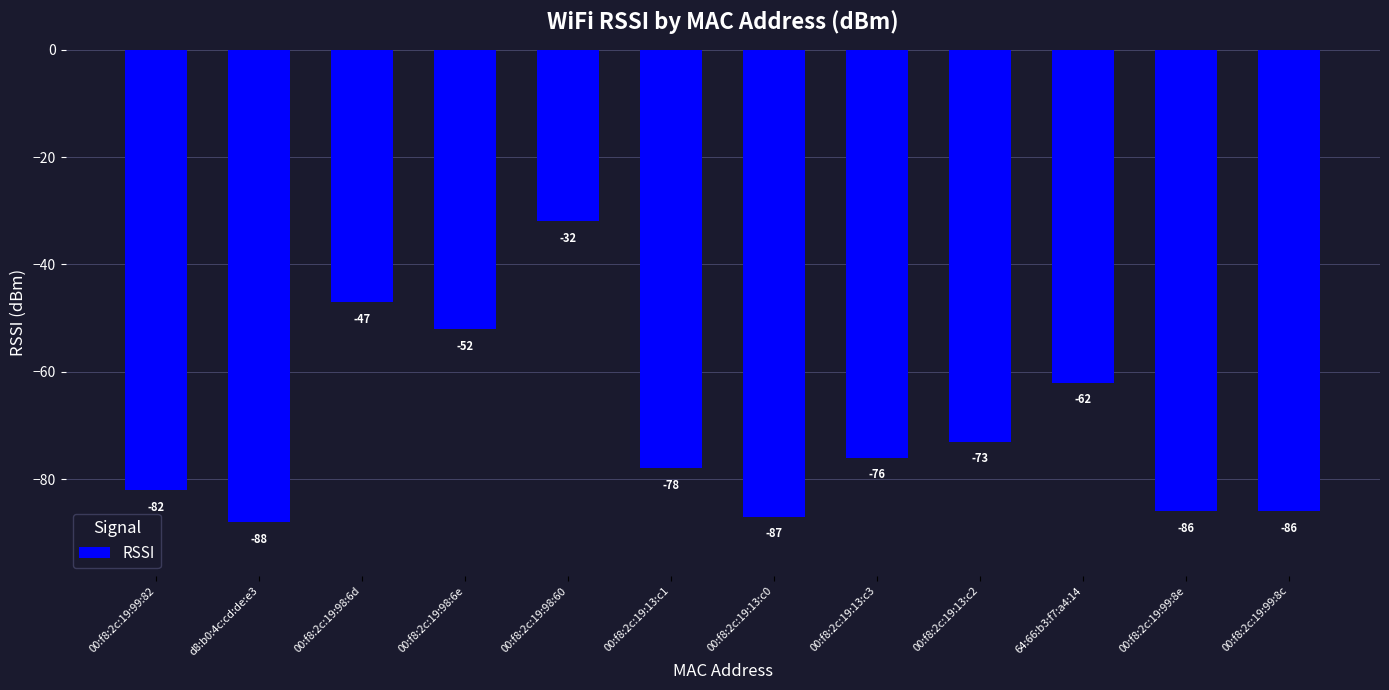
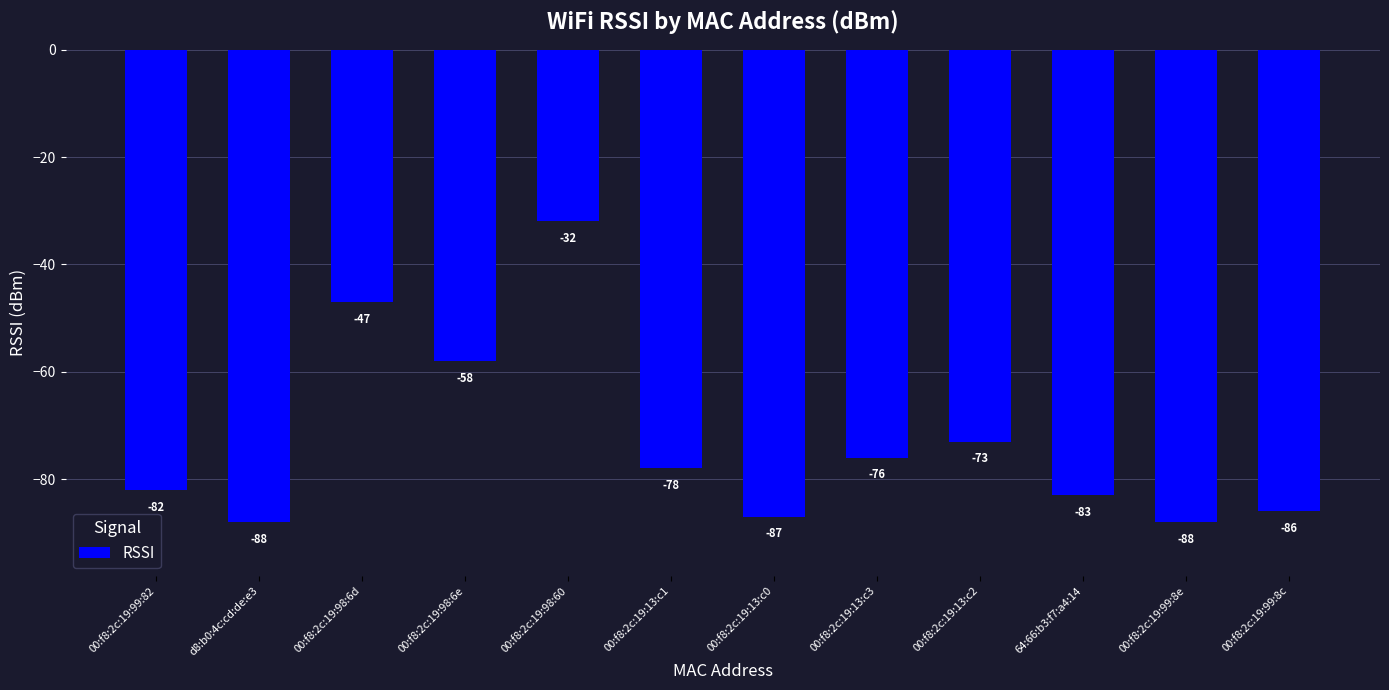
  {
    "00:f8:2c:19:99:82": -82,
    "d8:b0:4c:cd:de:e3": -88,
    "00:f8:2c:19:98:6d": -47,
-   "00:f8:2c:19:98:6e": -52,
+   "00:f8:2c:19:98:6e": -58,
    "00:f8:2c:19:98:60": -32,
    "00:f8:2c:19:13:c1": -78,
    "00:f8:2c:19:13:c0": -87,
    "00:f8:2c:19:13:c3": -76,
    "00:f8:2c:19:13:c2": -73,
-   "64:66:b3:f7:a4:14": -62,
-   "00:f8:2c:19:99:8e": -86,
+   "64:66:b3:f7:a4:14": -83,
+   "00:f8:2c:19:99:8e": -88,
    "00:f8:2c:19:99:8c": -86
  }
